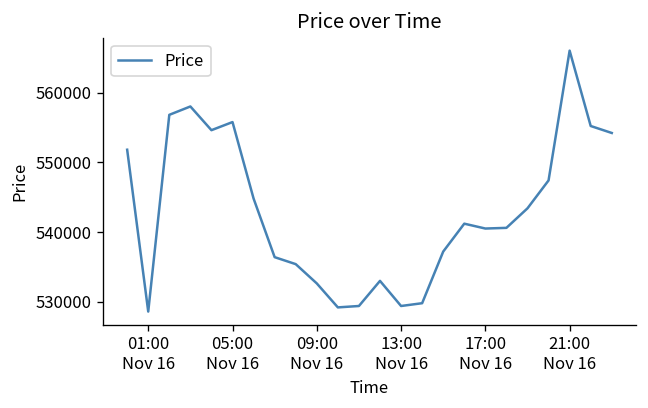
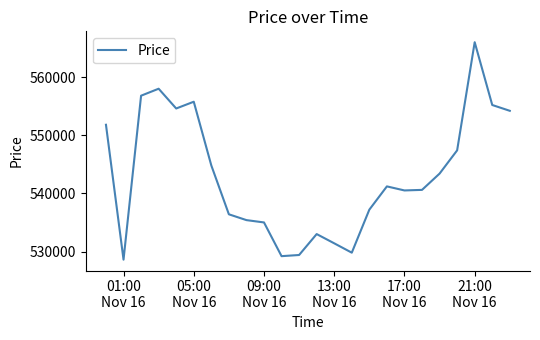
  {
    "01:00 Nov 16": 529000,
    "05:00 Nov 16": 556000,
-   "09:00 Nov 16": 533000,
-   "13:00 Nov 16": 529000,
+   "09:00 Nov 16": 535000,
+   "13:00 Nov 16": 531000,
    "17:00 Nov 16": 541000,
    "21:00 Nov 16": 566000
  }
